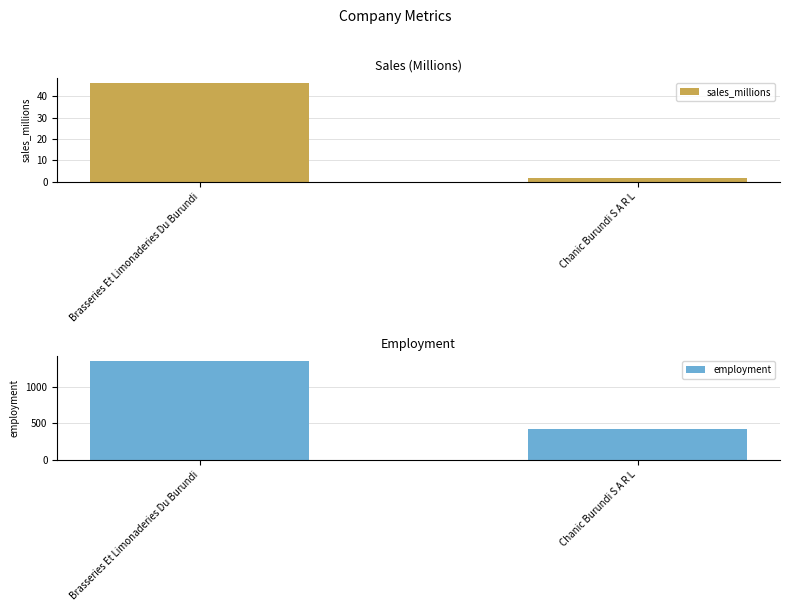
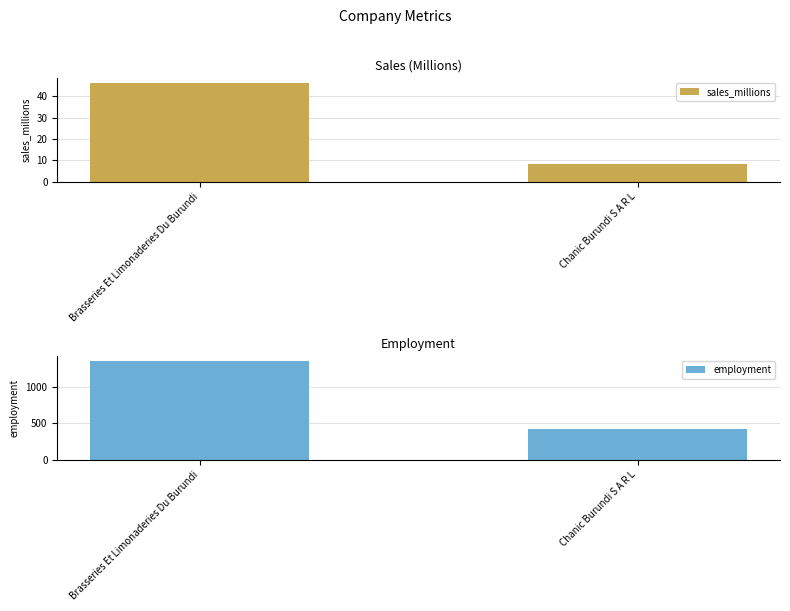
  {
    "Sales (Millions)": {
      "Brasseries Et Limonaderies Du Burundi": 46,
-     "Chanic Burundi S A R L": 2
+     "Chanic Burundi S A R L": 8
    },
    "Employment": {
      "Brasseries Et Limonaderies Du Burundi": 1400,
      "Chanic Burundi S A R L": 400
    }
  }
